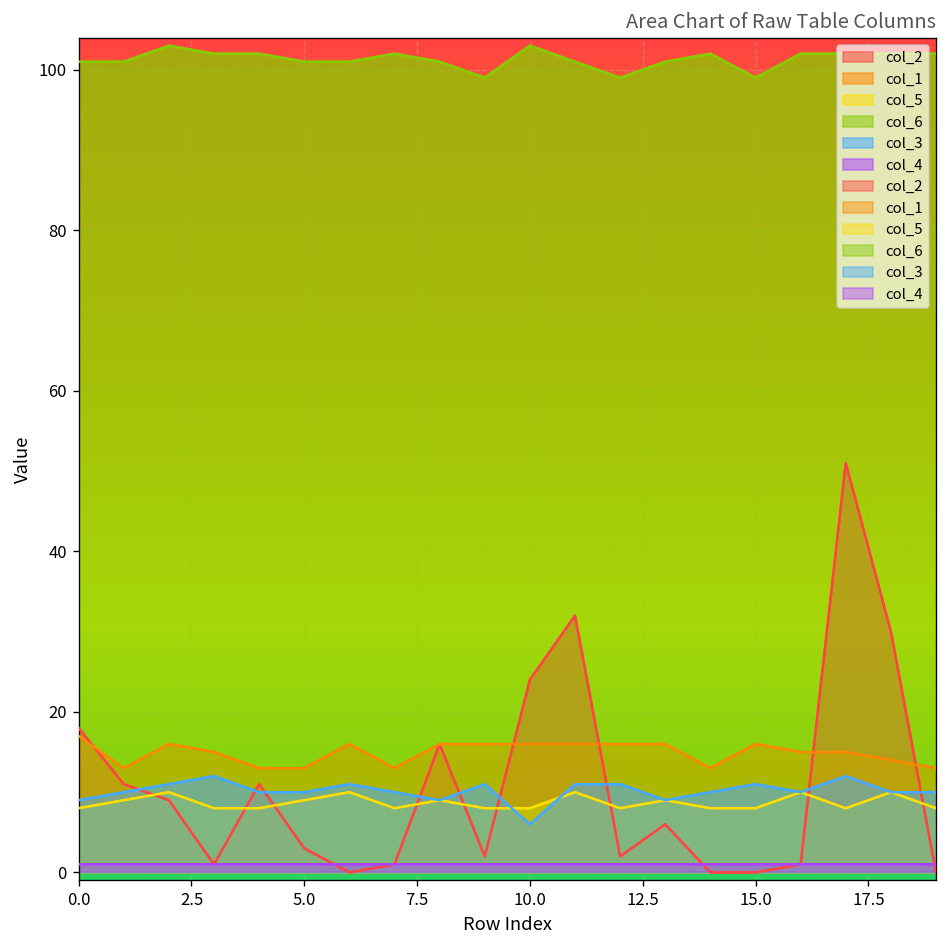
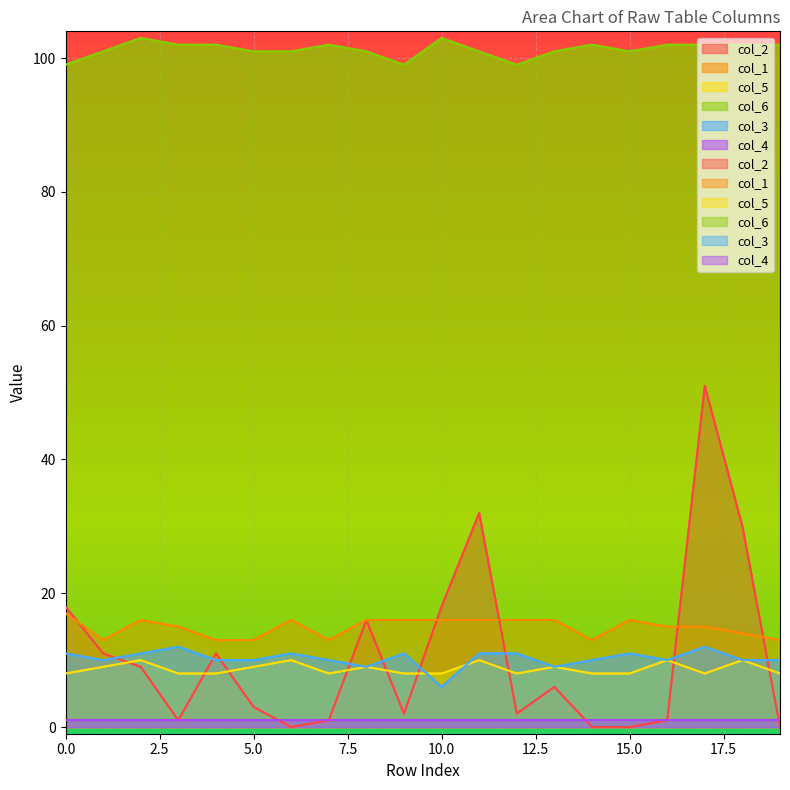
  {
    "col_2": {
      "0.0": 18,
      "5.0": 3,
-     "10.0": 24,
+     "10.0": 18,
      "15.0": 0
    },
    "col_6": {
-     "0.0": 101,
+     "0.0": 99,
      "5.0": 101,
      "10.0": 103,
-     "15.0": 99
+     "15.0": 101
    },
    "col_3": {
-     "0.0": 9,
+     "0.0": 11,
      "5.0": 10,
      "10.0": 6,
      "15.0": 11
    },
    "col_4": {
      "0.0": 1,
      "5.0": 1,
      "10.0": 1,
      "15.0": 1
    }
  }
